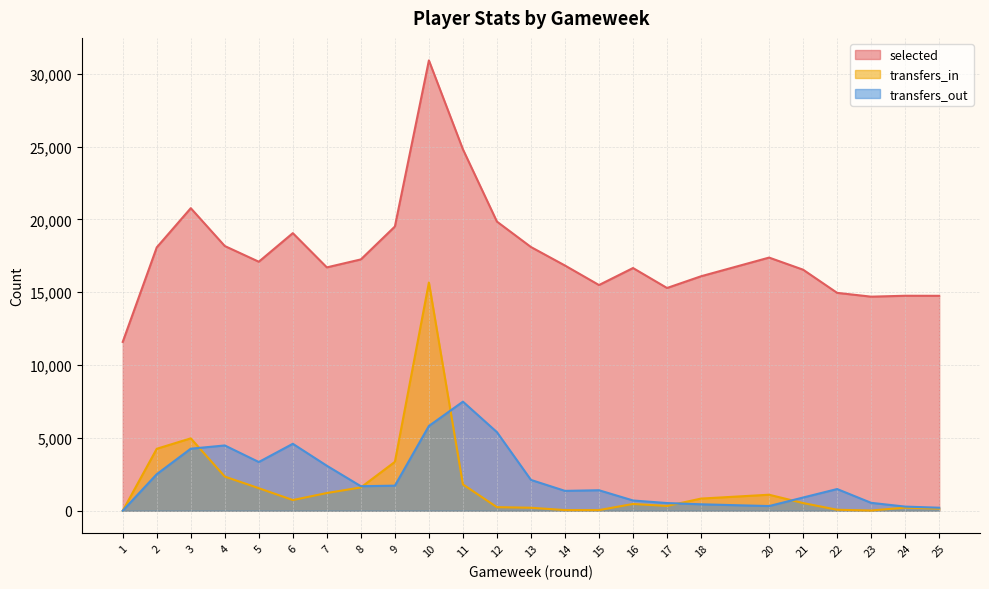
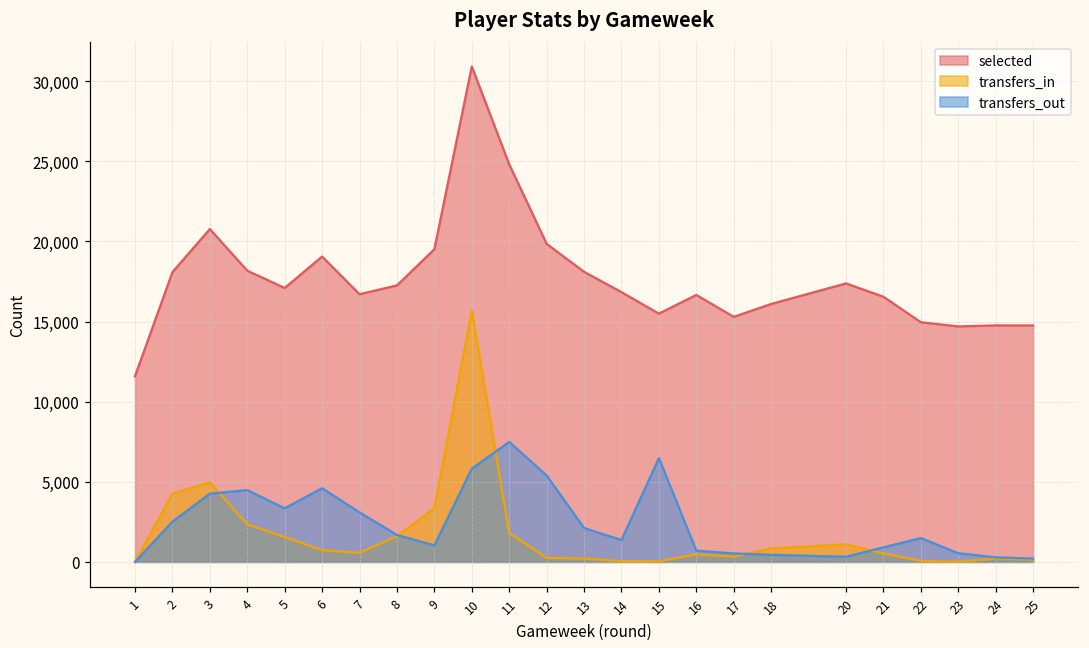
  {
    "selected": {
      "1": "11,600",
      "2": "18,100",
      "3": "20,800",
      "4": "18,200",
      "5": "17,100",
      "6": "19,100",
      "7": "16,700",
      "8": "17,300",
      "9": "19,500",
      "10": "30,900",
      "11": "24,800",
      "12": "19,800",
      "13": "18,100",
      "14": "16,800",
      "15": "15,500",
      "16": "16,700",
      "17": "15,300",
      "18": "16,100",
      "20": "17,400",
      "21": "16,500",
      "22": "15,000",
      "23": "14,700",
      "24": "14,800",
      "25": "14,800"
    },
    "transfers_in": {
      "2": "4,300",
      "3": "5,000",
      "4": "2,300",
      "5": "1,500",
      "6": "700",
-     "7": "1,200",
+     "7": "600",
      "9": "3,400",
      "10": "15,700",
      "11": "1,800",
      "12": "200",
      "13": "200",
      "14": "0",
      "15": "0",
      "16": "500",
      "17": "300",
      "18": "800",
      "20": "1,100",
      "21": "500",
      "22": "100",
      "23": "0"
    },
    "transfers_out": {
      "2": "2,500",
      "3": "4,300",
      "4": "4,500",
      "5": "3,300",
      "6": "4,600",
      "7": "3,100",
-     "9": "1,700",
+     "9": "1,000",
      "10": "5,800",
      "11": "7,500",
      "12": "5,400",
      "13": "2,100",
      "14": "1,400",
-     "15": "1,400",
+     "15": "6,500",
      "16": "700",
      "17": "500",
      "18": "400",
      "20": "300",
      "21": "900",
      "22": "1,500",
      "23": "500"
    }
  }
